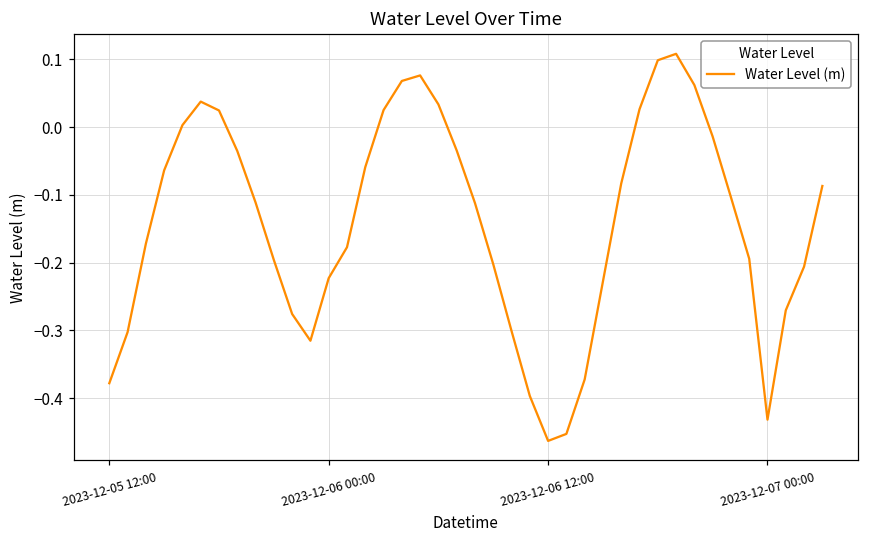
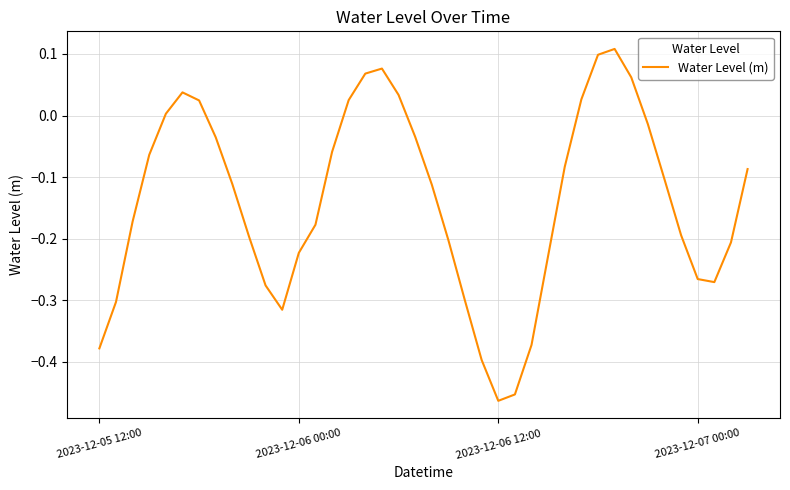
  {
    "2023-12-05 12:00": -0.38,
    "2023-12-06 00:00": -0.22,
    "2023-12-06 12:00": -0.46,
-   "2023-12-07 00:00": -0.43
+   "2023-12-07 00:00": -0.27
  }
